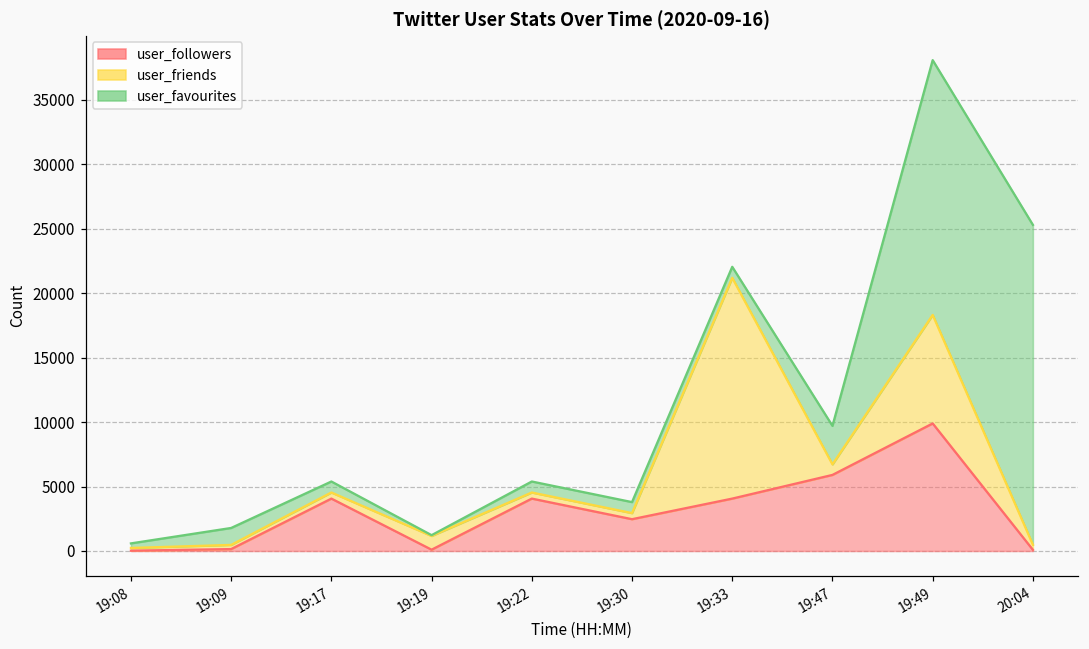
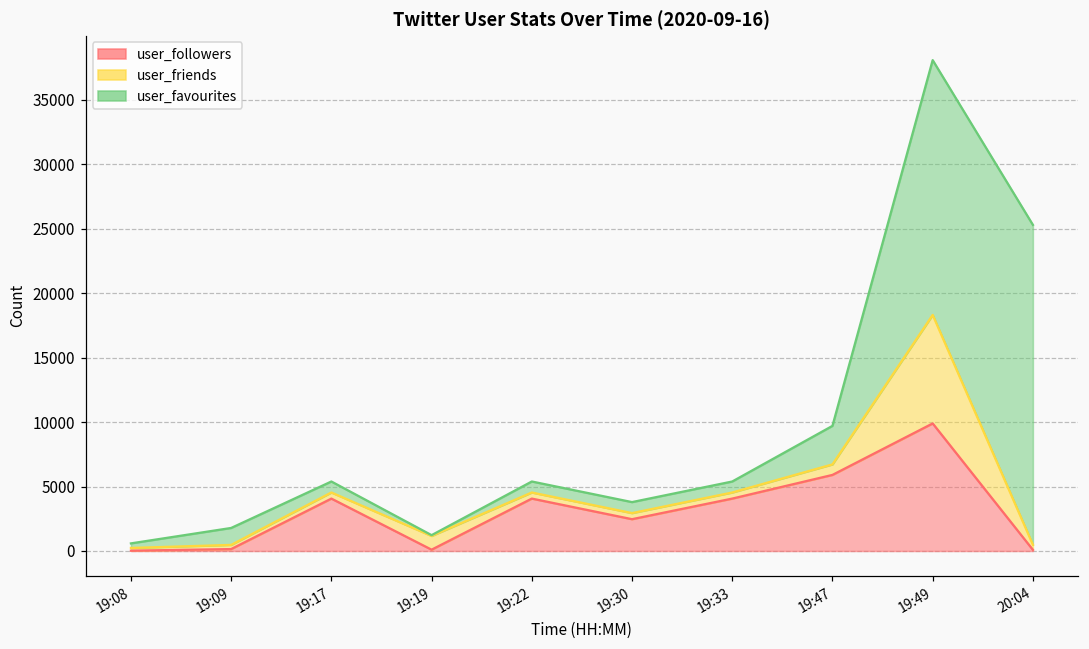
  {
    "user_followers": {
      "19:09": 100,
      "19:17": 4100,
      "19:19": 100,
      "19:22": 4100,
      "19:30": 2500,
      "19:33": 4100,
      "19:47": 5900,
      "19:49": 9900,
      "20:04": 100
    },
    "user_friends": {
      "19:09": 300,
      "19:17": 500,
      "19:22": 500,
      "19:30": 500,
-     "19:33": 17100,
+     "19:33": 500,
      "19:47": 800,
      "19:49": 8400,
      "20:04": 400
    },
    "user_favourites": {
      "19:08": 400,
      "19:09": 1300,
      "19:17": 900,
      "19:22": 900,
      "19:30": 900,
      "19:33": 900,
      "19:47": 3000,
      "19:49": 19800,
      "20:04": 24800
    }
  }
